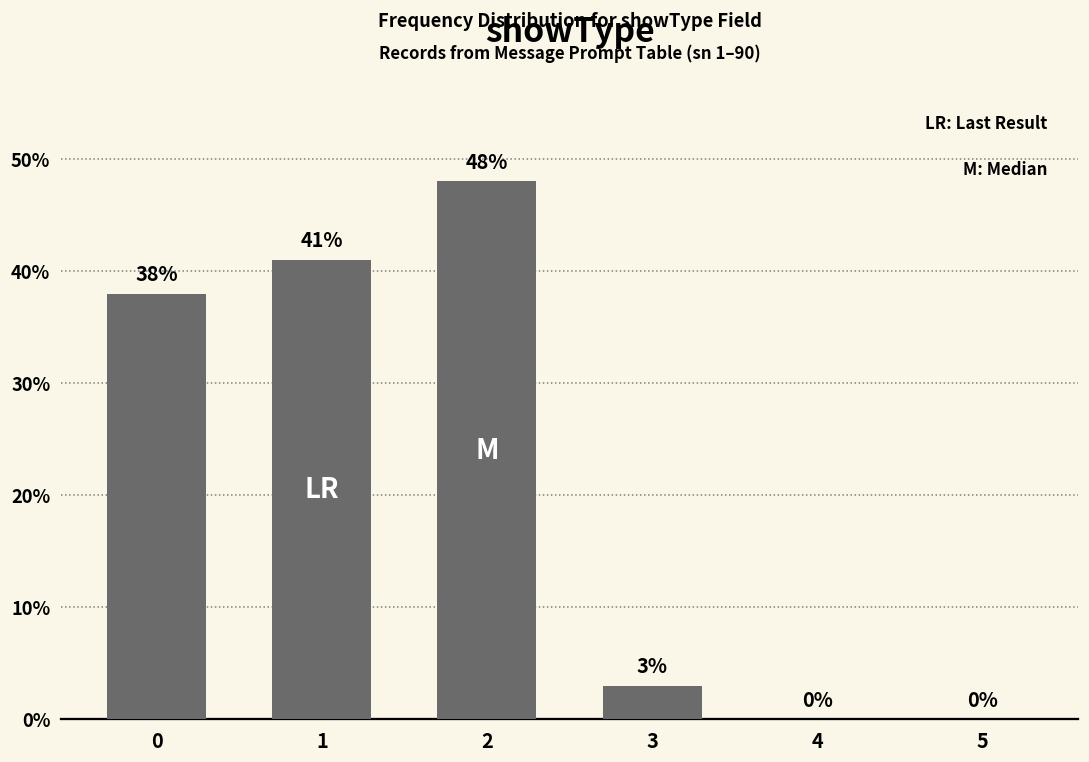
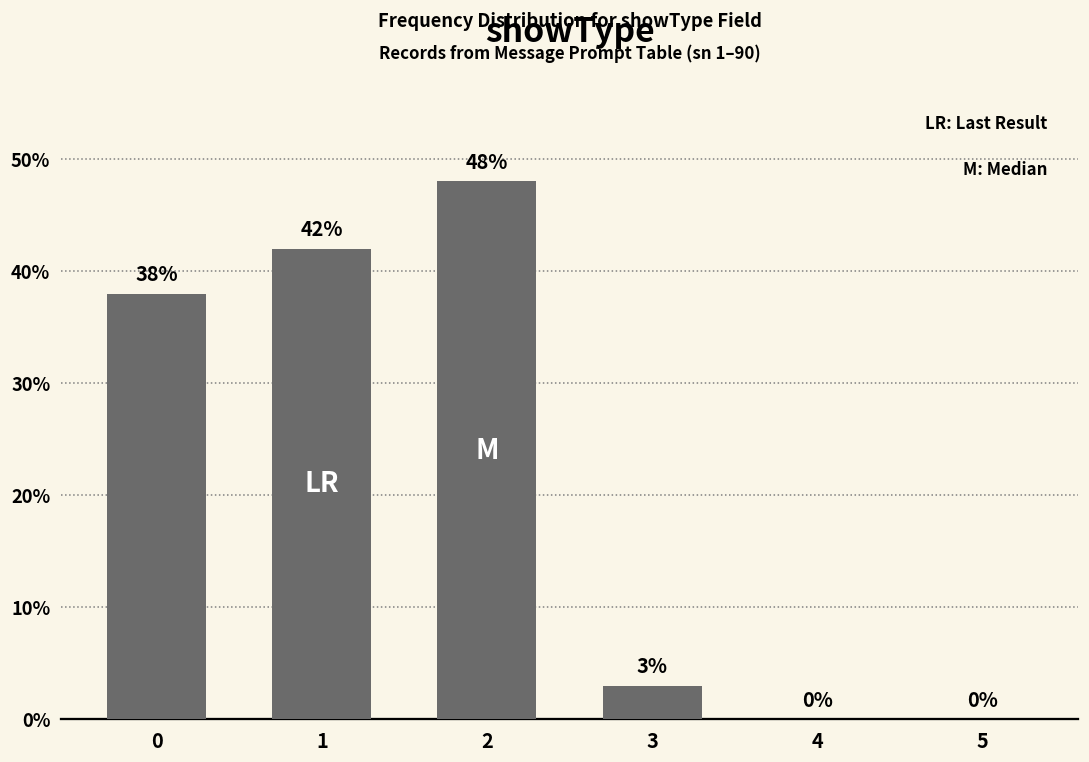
  {
    "0": "38%",
-   "1": "41%",
+   "1": "42%",
    "2": "48%",
    "3": "3%",
    "4": "0%",
    "5": "0%"
  }
